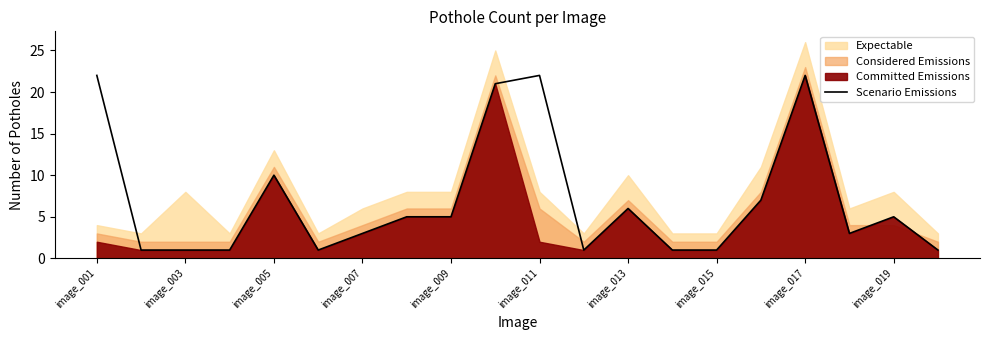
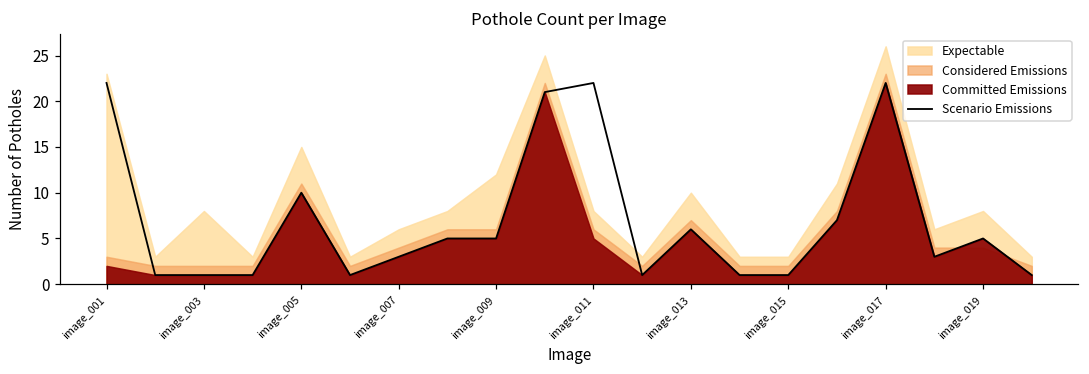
  {
    "Expectable": {
-     "image_001": 4,
+     "image_001": 23,
      "image_003": 8,
-     "image_005": 13,
+     "image_005": 15,
      "image_007": 6,
-     "image_009": 8,
+     "image_009": 12,
      "image_011": 8,
      "image_013": 10,
      "image_015": 3,
      "image_017": 26,
      "image_019": 8
    },
    "Scenario Emissions": {
      "image_001": 22,
      "image_011": 22
    },
    "Considered Emissions": {
      "image_001": 3,
      "image_003": 2,
      "image_005": 11,
      "image_007": 4,
      "image_009": 6,
      "image_011": 6,
      "image_013": 7,
      "image_015": 2,
      "image_017": 23,
      "image_019": 4
    },
    "Committed Emissions": {
      "image_001": 2,
-     "image_011": 2
+     "image_011": 5
    }
  }
